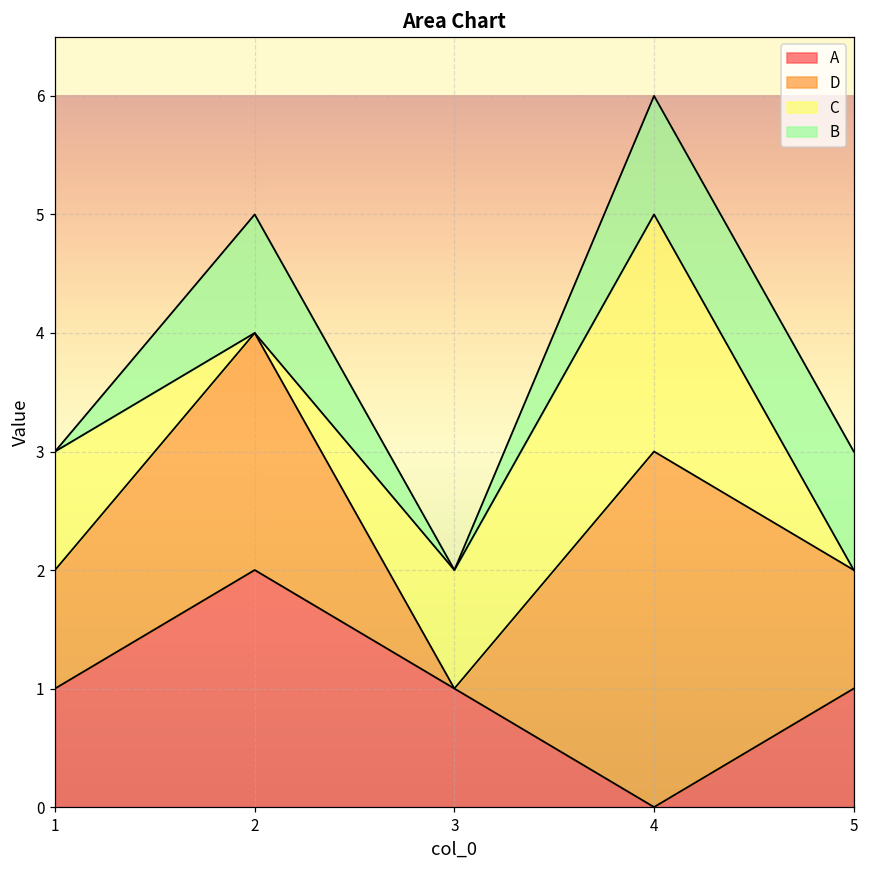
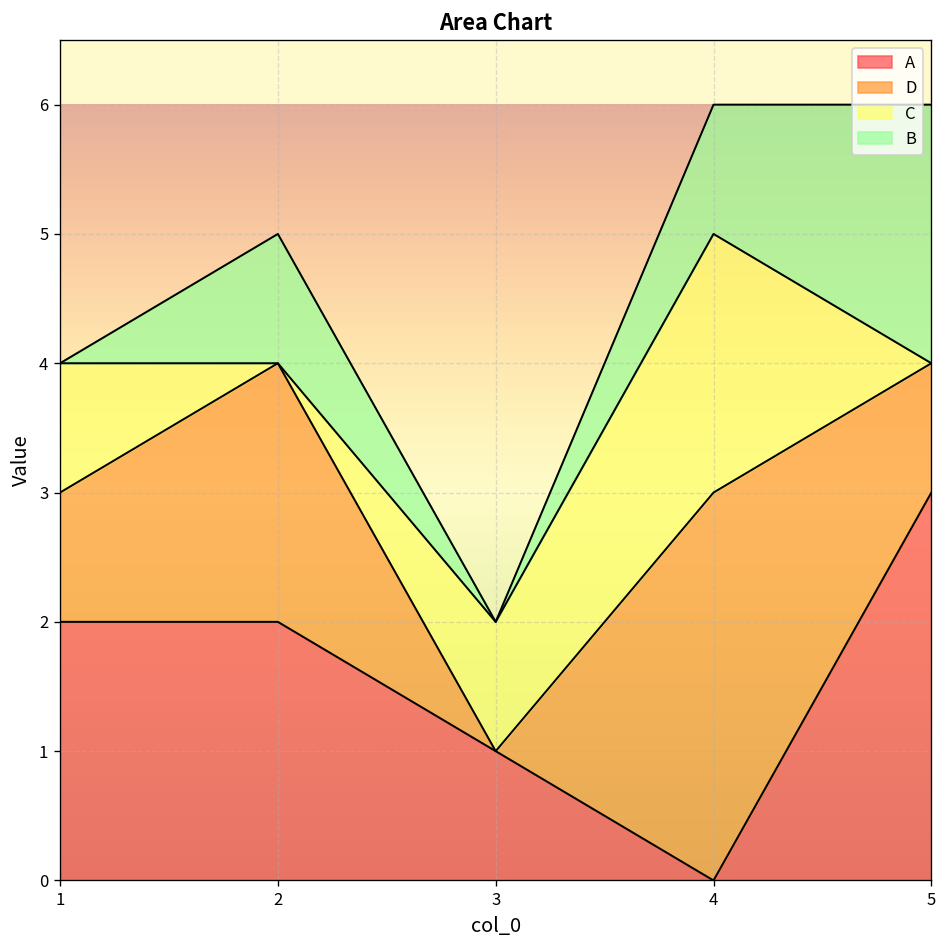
  {
    "A": {
-     "1": 1,
+     "1": 2,
      "2": 2,
      "4": 0,
-     "5": 1
+     "5": 3
    },
    "D": {
      "4": 3
    },
    "C": {
      "4": 5
    },
    "B": {
      "2": 1,
      "4": 1,
-     "5": 1
+     "5": 2
    }
  }
